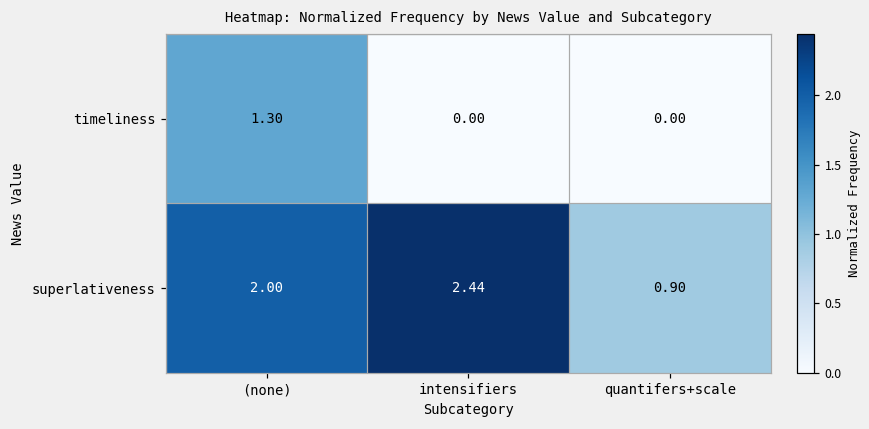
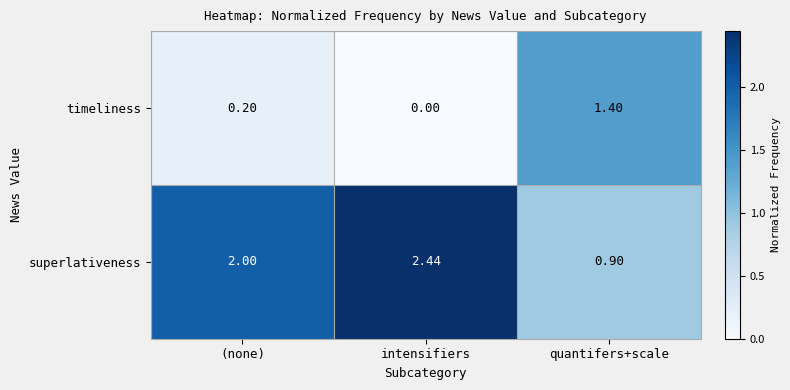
  {
    "timeliness": {
-     "(none)": 1.30,
+     "(none)": 0.20,
      "intensifiers": 0.00,
-     "quantifers+scale": 0.00
+     "quantifers+scale": 1.40
    },
    "superlativeness": {
      "(none)": 2.00,
      "intensifiers": 2.44,
      "quantifers+scale": 0.90
    }
  }
